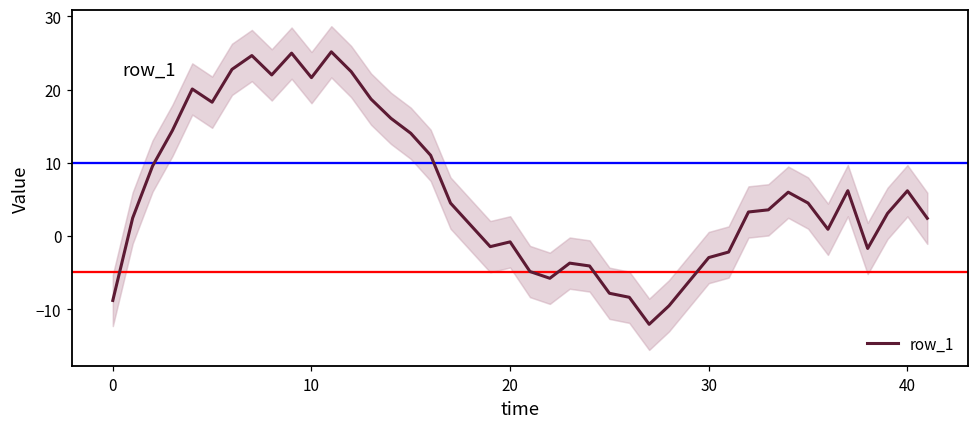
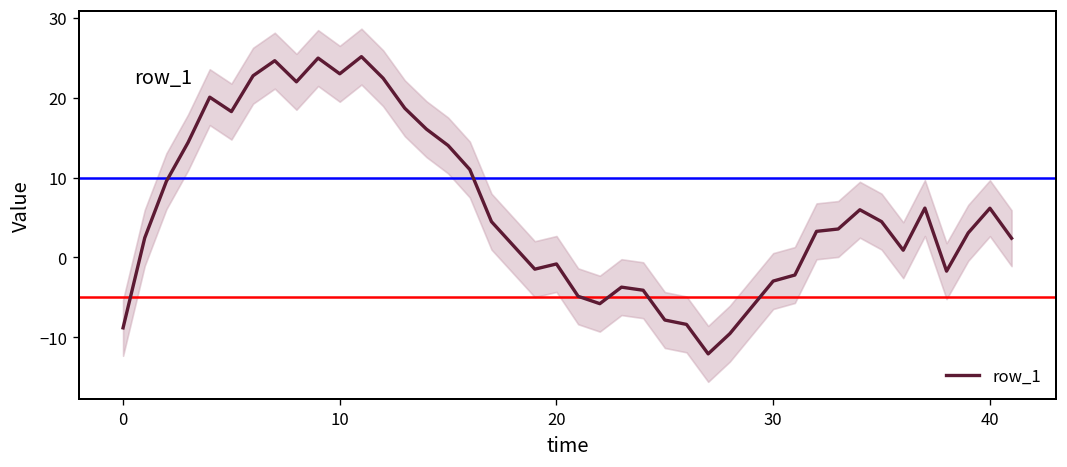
  {
    "row_1": {
      "0": -9,
-     "10": 22,
+     "10": 23,
      "20": -1,
      "30": -3,
      "40": 6
    }
  }
